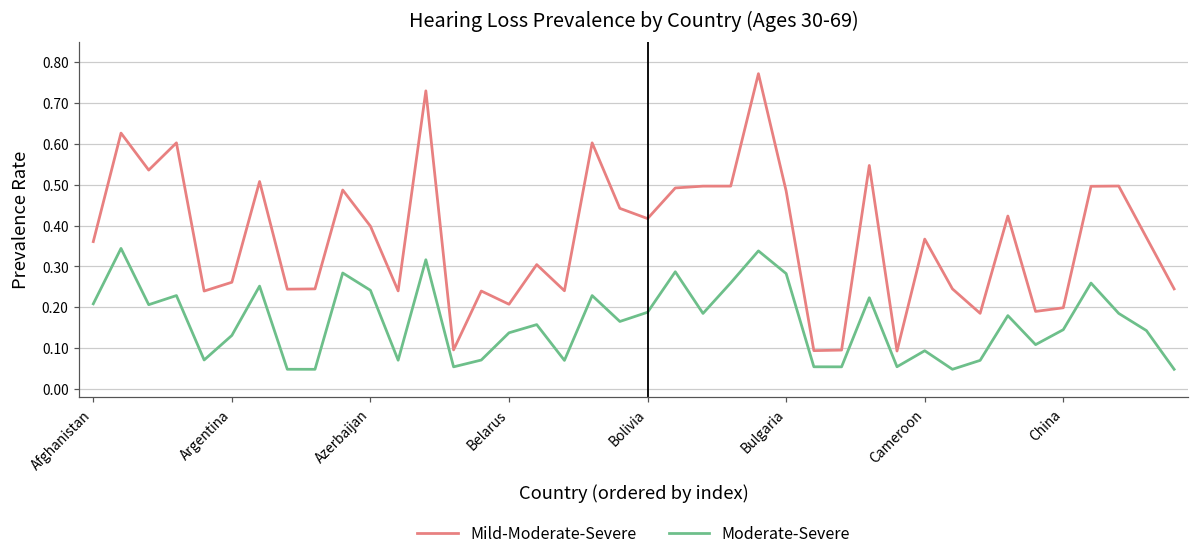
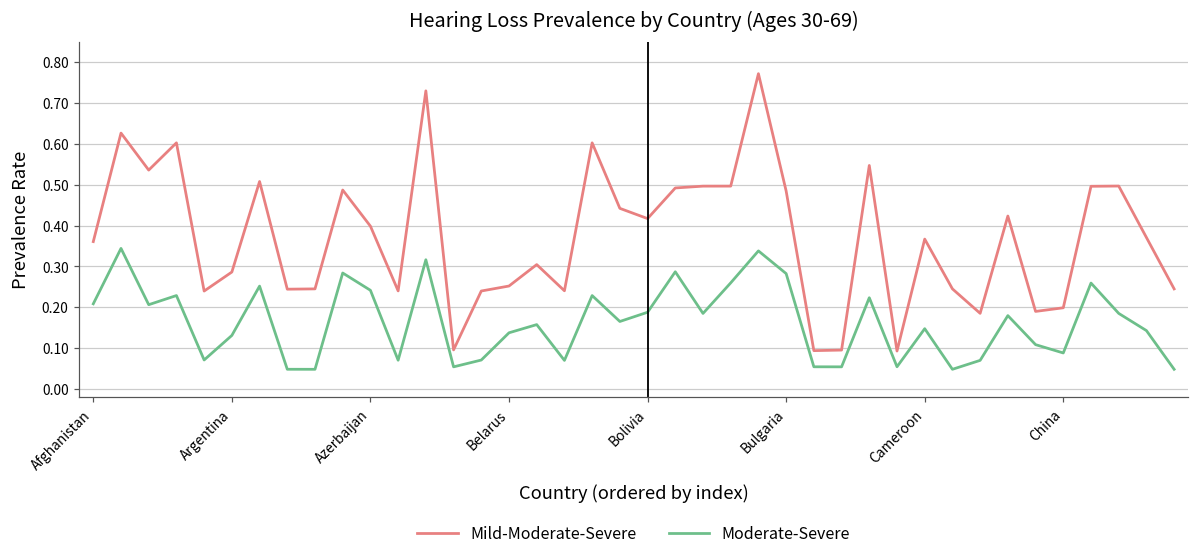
  {
    "Mild-Moderate-Severe": {
      "Afghanistan": 0.36,
-     "Argentina": 0.26,
+     "Argentina": 0.29,
      "Azerbaijan": 0.40,
-     "Belarus": 0.21,
+     "Belarus": 0.25,
      "Bolivia": 0.42,
      "Bulgaria": 0.48,
      "Cameroon": 0.37,
      "China": 0.20
    },
    "Moderate-Severe": {
      "Afghanistan": 0.21,
      "Argentina": 0.13,
      "Azerbaijan": 0.24,
      "Belarus": 0.14,
      "Bolivia": 0.19,
      "Bulgaria": 0.28,
-     "Cameroon": 0.09,
-     "China": 0.15
+     "Cameroon": 0.15,
+     "China": 0.09
    }
  }
